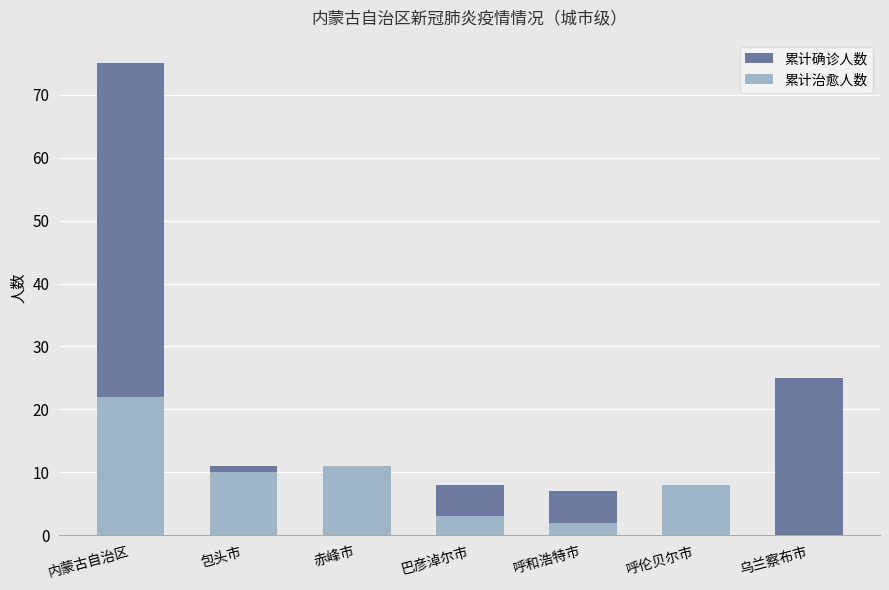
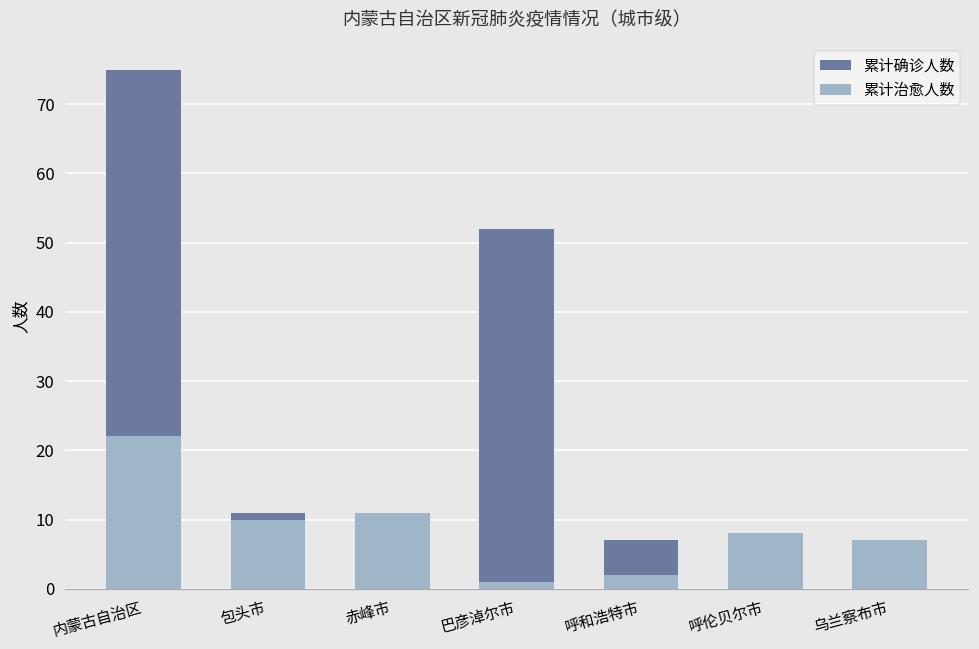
  {
    "累计确诊人数": {
      "内蒙古自治区": 75,
      "包头市": 11,
      "赤峰市": 11,
-     "巴彦淖尔市": 8,
+     "巴彦淖尔市": 52,
      "呼和浩特市": 7,
-     "乌兰察布市": 25
+     "乌兰察布市": 1
    },
    "累计治愈人数": {
      "赤峰市": 11,
-     "巴彦淖尔市": 3,
+     "巴彦淖尔市": 1,
      "呼伦贝尔市": 8,
-     "乌兰察布市": 0
+     "乌兰察布市": 7
    }
  }
